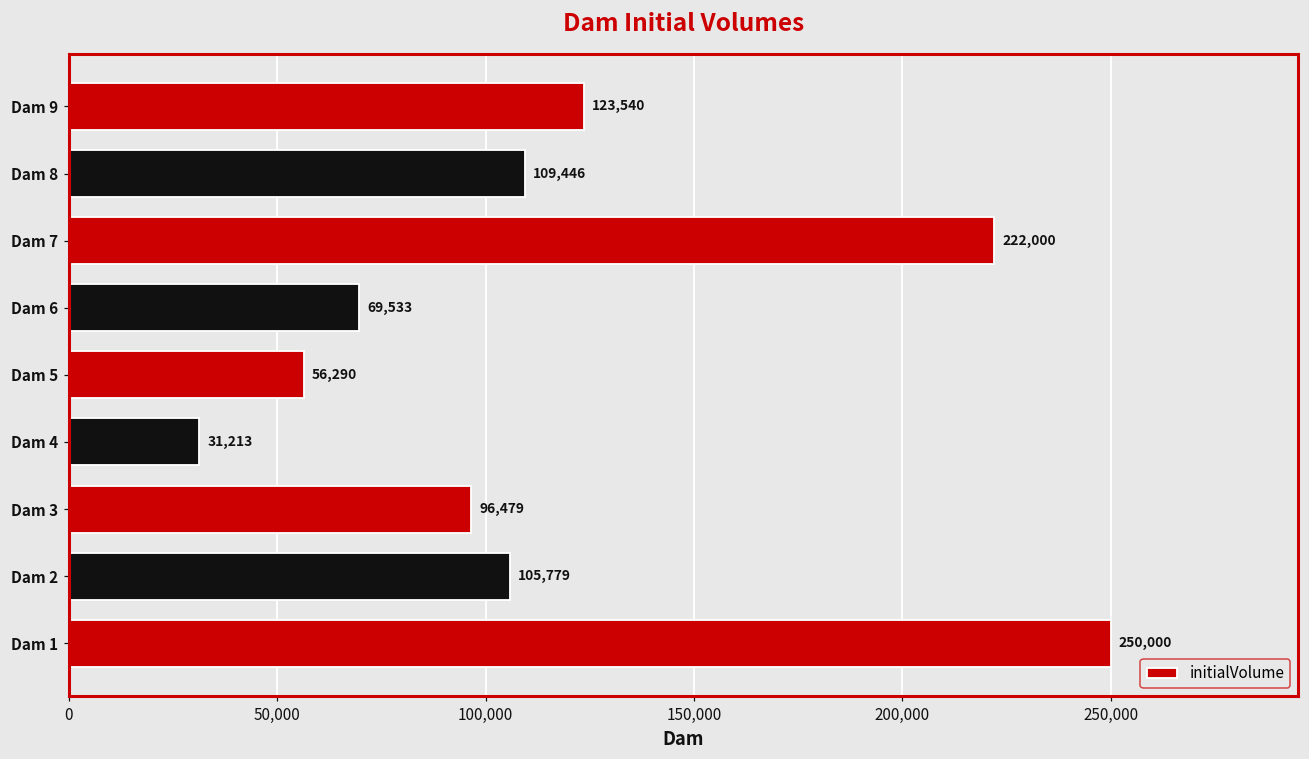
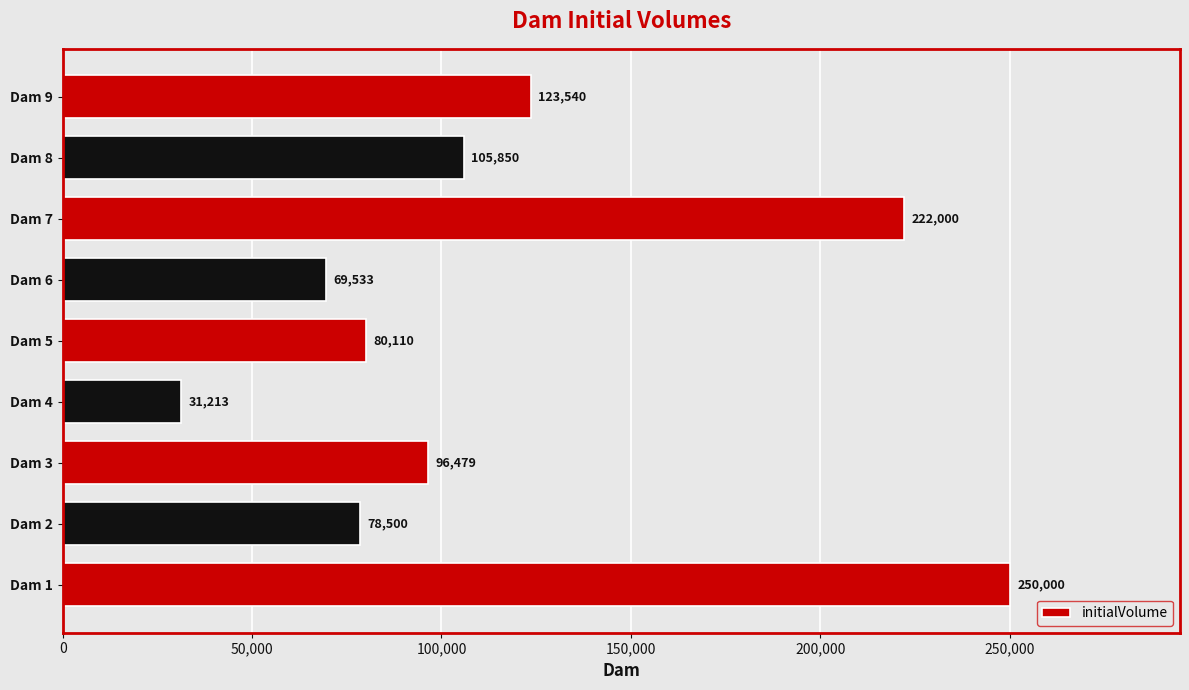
  {
    "Dam 9": "123,540",
-   "Dam 8": "109,446",
+   "Dam 8": "105,850",
    "Dam 7": "222,000",
    "Dam 6": "69,533",
-   "Dam 5": "56,290",
+   "Dam 5": "80,110",
    "Dam 4": "31,213",
    "Dam 3": "96,479",
-   "Dam 2": "105,779",
+   "Dam 2": "78,500",
    "Dam 1": "250,000"
  }
